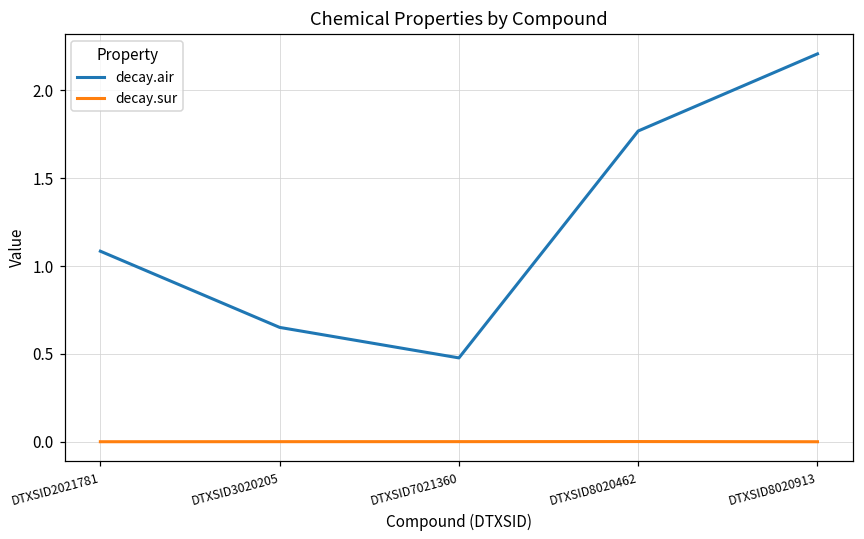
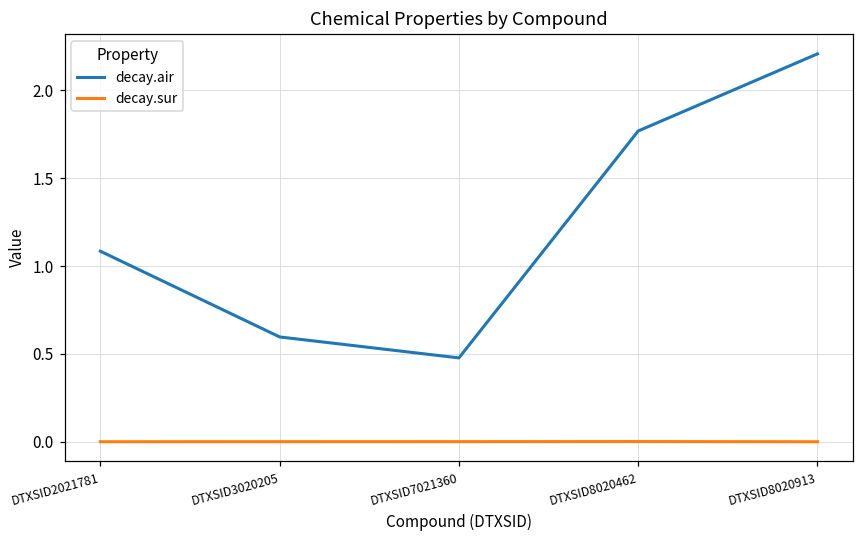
  {
    "decay.air": {
      "DTXSID2021781": 1.09,
-     "DTXSID3020205": 0.65,
+     "DTXSID3020205": 0.60,
      "DTXSID7021360": 0.48,
      "DTXSID8020462": 1.77,
      "DTXSID8020913": 2.21
    },
    "decay.sur": {
      "DTXSID2021781": 0.00,
      "DTXSID3020205": 0.00,
      "DTXSID7021360": 0.00,
      "DTXSID8020462": 0.00,
      "DTXSID8020913": 0.00
    }
  }
